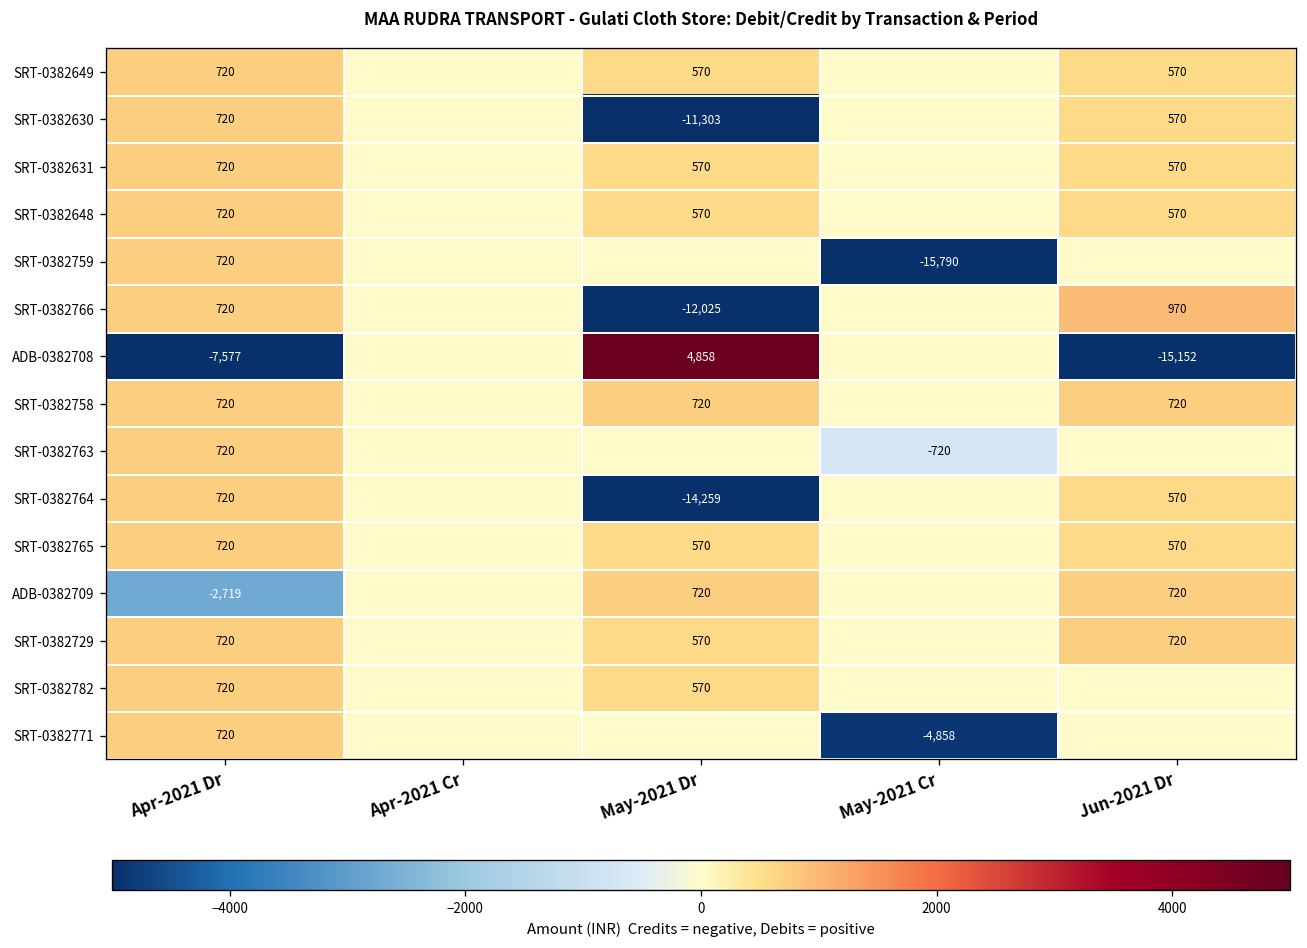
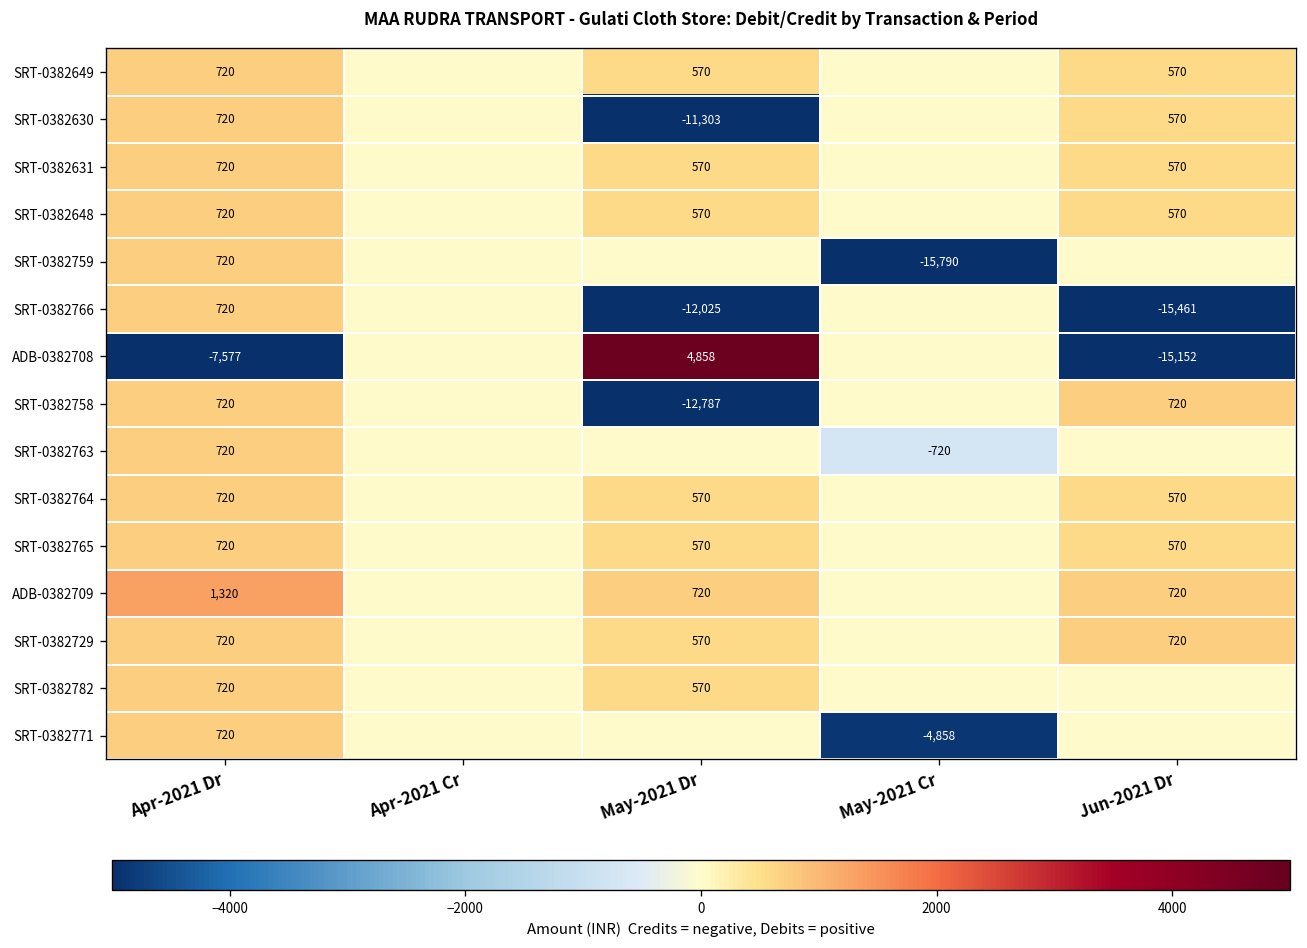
  {
    "SRT-0382649": {
      "Apr-2021 Dr": "720",
      "May-2021 Dr": "570",
      "Jun-2021 Dr": "570"
    },
    "SRT-0382630": {
      "Apr-2021 Dr": "720",
      "May-2021 Dr": "-11,303",
      "Jun-2021 Dr": "570"
    },
    "SRT-0382631": {
      "Apr-2021 Dr": "720",
      "May-2021 Dr": "570",
      "Jun-2021 Dr": "570"
    },
    "SRT-0382648": {
      "Apr-2021 Dr": "720",
      "May-2021 Dr": "570",
      "Jun-2021 Dr": "570"
    },
    "SRT-0382759": {
      "Apr-2021 Dr": "720",
      "May-2021 Cr": "-15,790"
    },
    "SRT-0382766": {
      "Apr-2021 Dr": "720",
      "May-2021 Dr": "-12,025",
-     "Jun-2021 Dr": "970"
+     "Jun-2021 Dr": "-15,461"
    },
    "ADB-0382708": {
      "Apr-2021 Dr": "-7,577",
      "May-2021 Dr": "4,858",
      "Jun-2021 Dr": "-15,152"
    },
    "SRT-0382758": {
      "Apr-2021 Dr": "720",
-     "May-2021 Dr": "720",
+     "May-2021 Dr": "-12,787",
      "Jun-2021 Dr": "720"
    },
    "SRT-0382763": {
      "Apr-2021 Dr": "720",
      "May-2021 Cr": "-720"
    },
    "SRT-0382764": {
      "Apr-2021 Dr": "720",
-     "May-2021 Dr": "-14,259",
+     "May-2021 Dr": "570",
      "Jun-2021 Dr": "570"
    },
    "SRT-0382765": {
      "Apr-2021 Dr": "720",
      "May-2021 Dr": "570",
      "Jun-2021 Dr": "570"
    },
    "ADB-0382709": {
-     "Apr-2021 Dr": "-2,719",
+     "Apr-2021 Dr": "1,320",
      "May-2021 Dr": "720",
      "Jun-2021 Dr": "720"
    },
    "SRT-0382729": {
      "Apr-2021 Dr": "720",
      "May-2021 Dr": "570",
      "Jun-2021 Dr": "720"
    },
    "SRT-0382782": {
      "Apr-2021 Dr": "720",
      "May-2021 Dr": "570"
    },
    "SRT-0382771": {
      "Apr-2021 Dr": "720",
      "May-2021 Cr": "-4,858"
    }
  }
